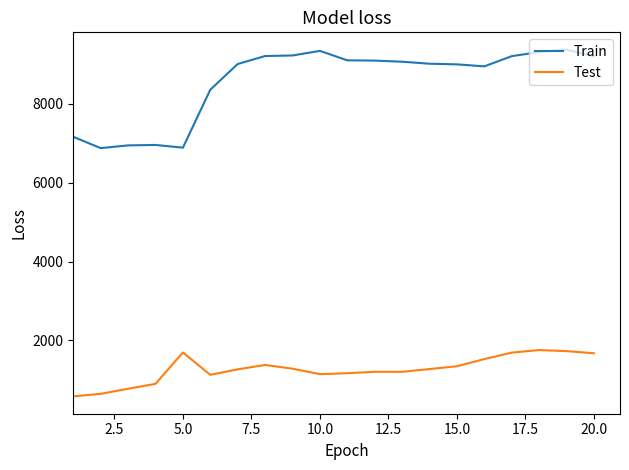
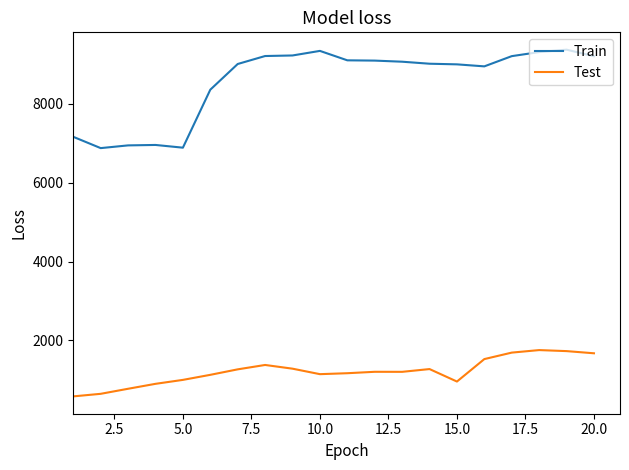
  {
    "Train": {
      "5.0": 6900,
      "10.0": 9300,
      "15.0": 9000
    },
    "Test": {
-     "5.0": 1700,
+     "5.0": 1000,
      "10.0": 1100,
-     "15.0": 1300,
+     "15.0": 1000,
      "20.0": 1700
    }
  }
